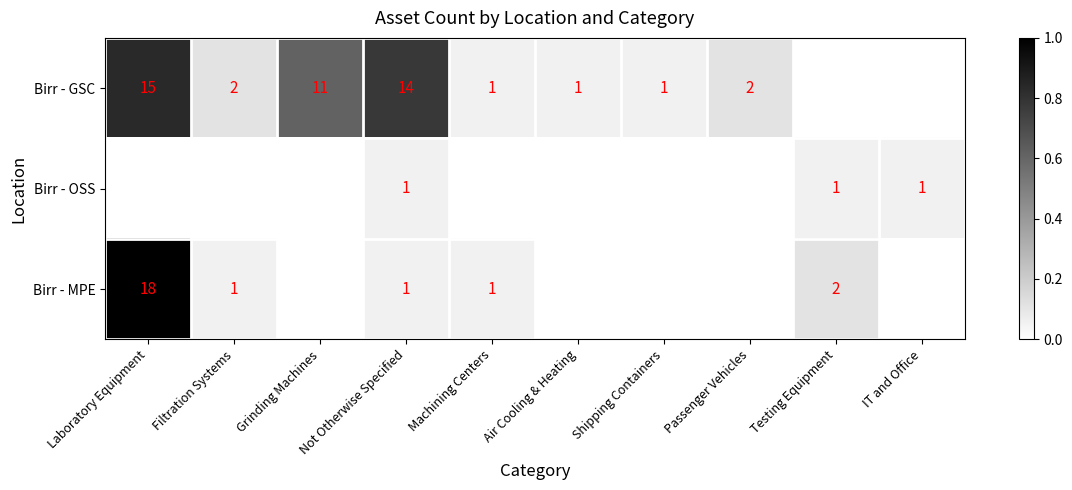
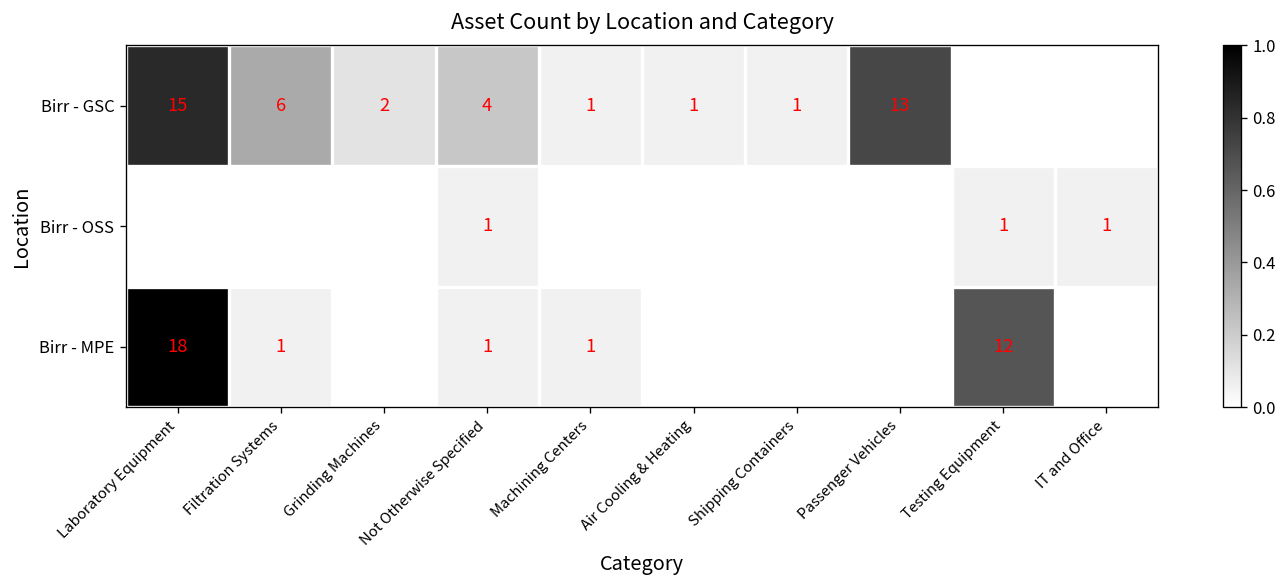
  {
    "Birr - GSC": {
      "Laboratory Equipment": 15,
-     "Filtration Systems": 2,
-     "Grinding Machines": 11,
-     "Not Otherwise Specified": 14,
+     "Filtration Systems": 6,
+     "Grinding Machines": 2,
+     "Not Otherwise Specified": 4,
      "Machining Centers": 1,
      "Air Cooling & Heating": 1,
      "Shipping Containers": 1,
-     "Passenger Vehicles": 2
+     "Passenger Vehicles": 13
    },
    "Birr - OSS": {
      "Not Otherwise Specified": 1,
      "Testing Equipment": 1,
      "IT and Office": 1
    },
    "Birr - MPE": {
      "Laboratory Equipment": 18,
      "Filtration Systems": 1,
      "Not Otherwise Specified": 1,
      "Machining Centers": 1,
-     "Testing Equipment": 2
+     "Testing Equipment": 12
    }
  }
